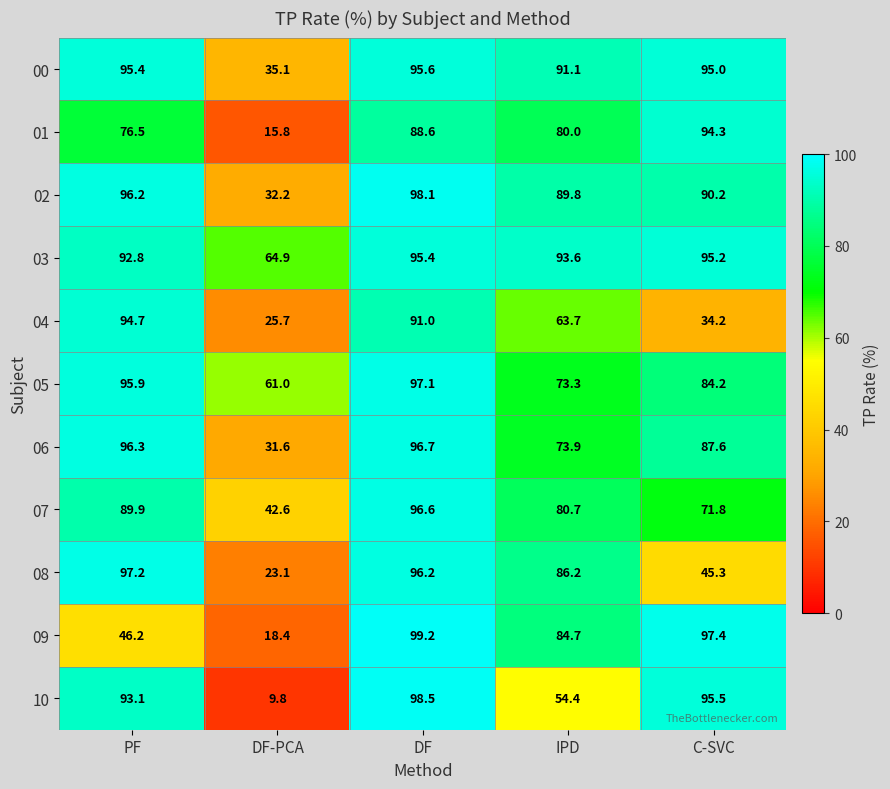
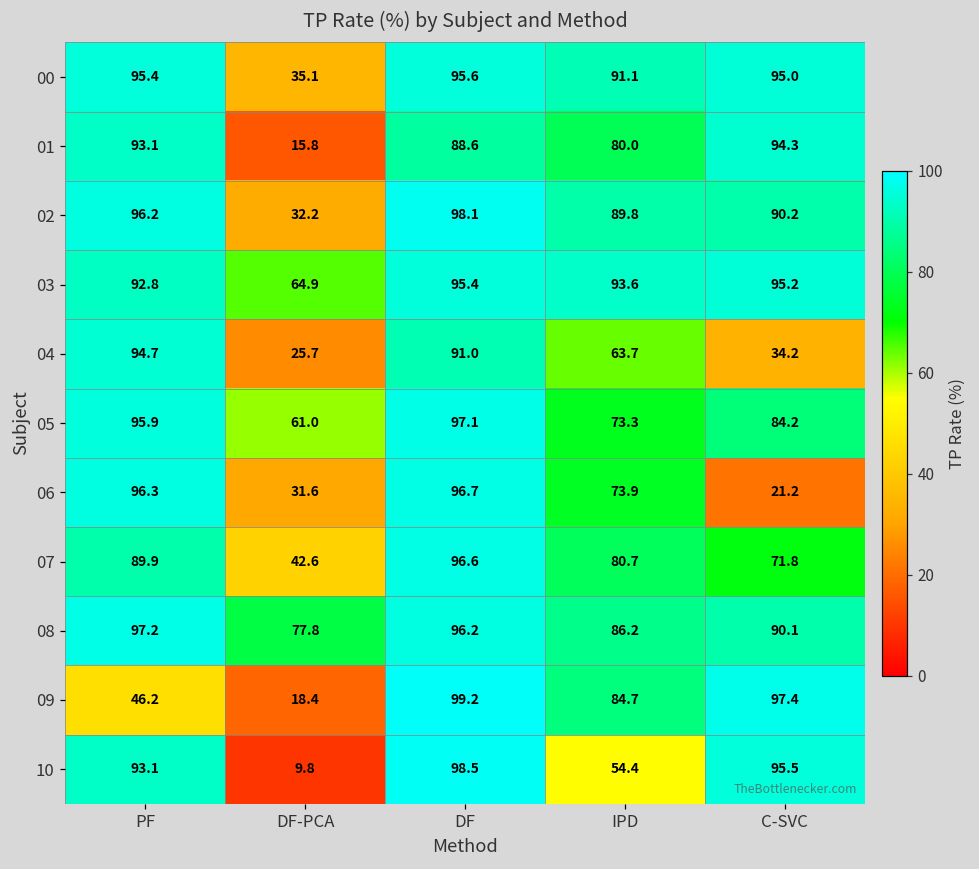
  {
    "00": {
      "PF": 95.4,
      "DF-PCA": 35.1,
      "DF": 95.6,
      "IPD": 91.1,
      "C-SVC": 95.0
    },
    "01": {
-     "PF": 76.5,
+     "PF": 93.1,
      "DF-PCA": 15.8,
      "DF": 88.6,
      "IPD": 80.0,
      "C-SVC": 94.3
    },
    "02": {
      "PF": 96.2,
      "DF-PCA": 32.2,
      "DF": 98.1,
      "IPD": 89.8,
      "C-SVC": 90.2
    },
    "03": {
      "PF": 92.8,
      "DF-PCA": 64.9,
      "DF": 95.4,
      "IPD": 93.6,
      "C-SVC": 95.2
    },
    "04": {
      "PF": 94.7,
      "DF-PCA": 25.7,
      "DF": 91.0,
      "IPD": 63.7,
      "C-SVC": 34.2
    },
    "05": {
      "PF": 95.9,
      "DF-PCA": 61.0,
      "DF": 97.1,
      "IPD": 73.3,
      "C-SVC": 84.2
    },
    "06": {
      "PF": 96.3,
      "DF-PCA": 31.6,
      "DF": 96.7,
      "IPD": 73.9,
-     "C-SVC": 87.6
+     "C-SVC": 21.2
    },
    "07": {
      "PF": 89.9,
      "DF-PCA": 42.6,
      "DF": 96.6,
      "IPD": 80.7,
      "C-SVC": 71.8
    },
    "08": {
      "PF": 97.2,
-     "DF-PCA": 23.1,
+     "DF-PCA": 77.8,
      "DF": 96.2,
      "IPD": 86.2,
-     "C-SVC": 45.3
+     "C-SVC": 90.1
    },
    "09": {
      "PF": 46.2,
      "DF-PCA": 18.4,
      "DF": 99.2,
      "IPD": 84.7,
      "C-SVC": 97.4
    },
    "10": {
      "PF": 93.1,
      "DF-PCA": 9.8,
      "DF": 98.5,
      "IPD": 54.4
    }
  }
